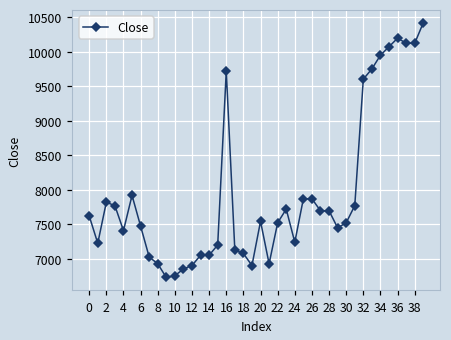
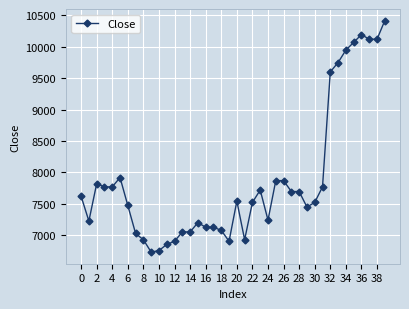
  {
    "0": 7600,
    "2": 7800,
-   "4": 7400,
+   "4": 7800,
    "6": 7500,
    "8": 6900,
    "10": 6800,
    "12": 6900,
    "14": 7100,
-   "16": 9700,
+   "16": 7100,
    "18": 7100,
    "20": 7500,
    "22": 7500,
    "24": 7200,
    "26": 7900,
    "28": 7700,
    "30": 7500,
    "32": 9600,
    "34": 9900,
    "36": 10200,
    "38": 10100
  }
